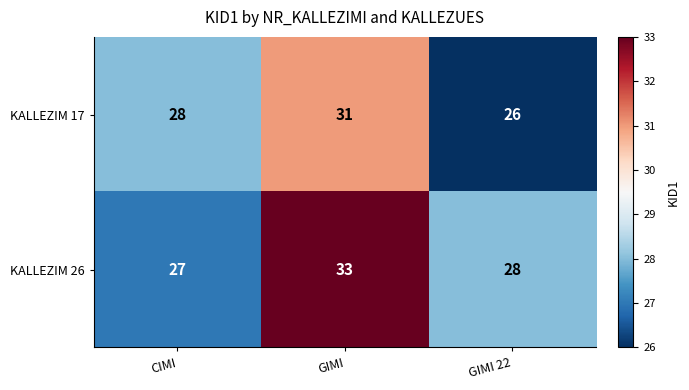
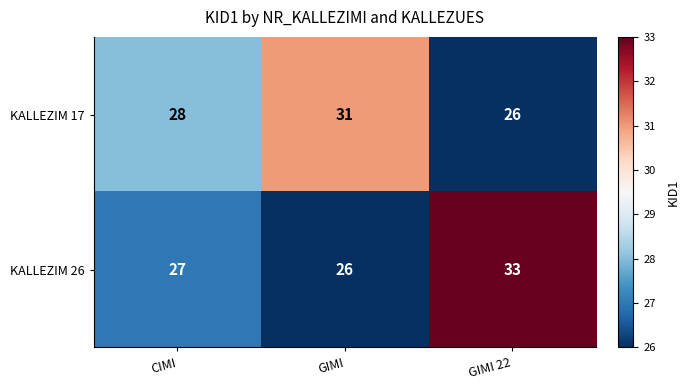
  {
    "KALLEZIM 17": {
      "CIMI": 28,
      "GIMI": 31,
      "GIMI 22": 26
    },
    "KALLEZIM 26": {
      "CIMI": 27,
-     "GIMI": 33,
-     "GIMI 22": 28
+     "GIMI": 26,
+     "GIMI 22": 33
    }
  }
